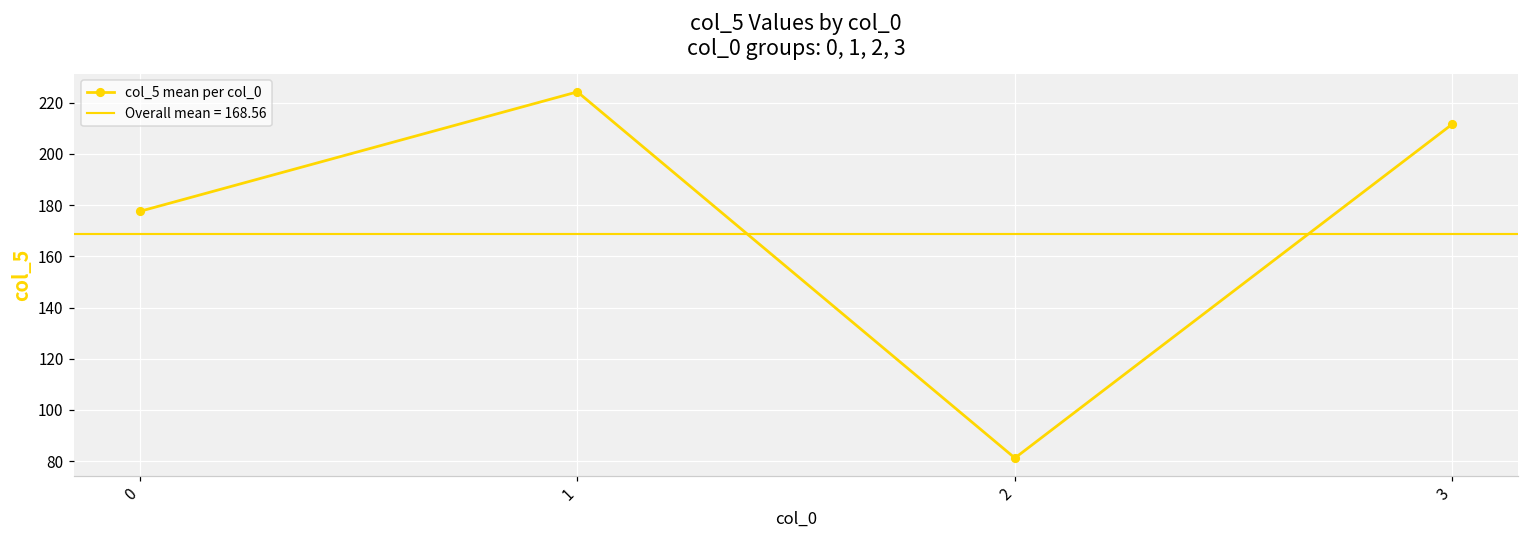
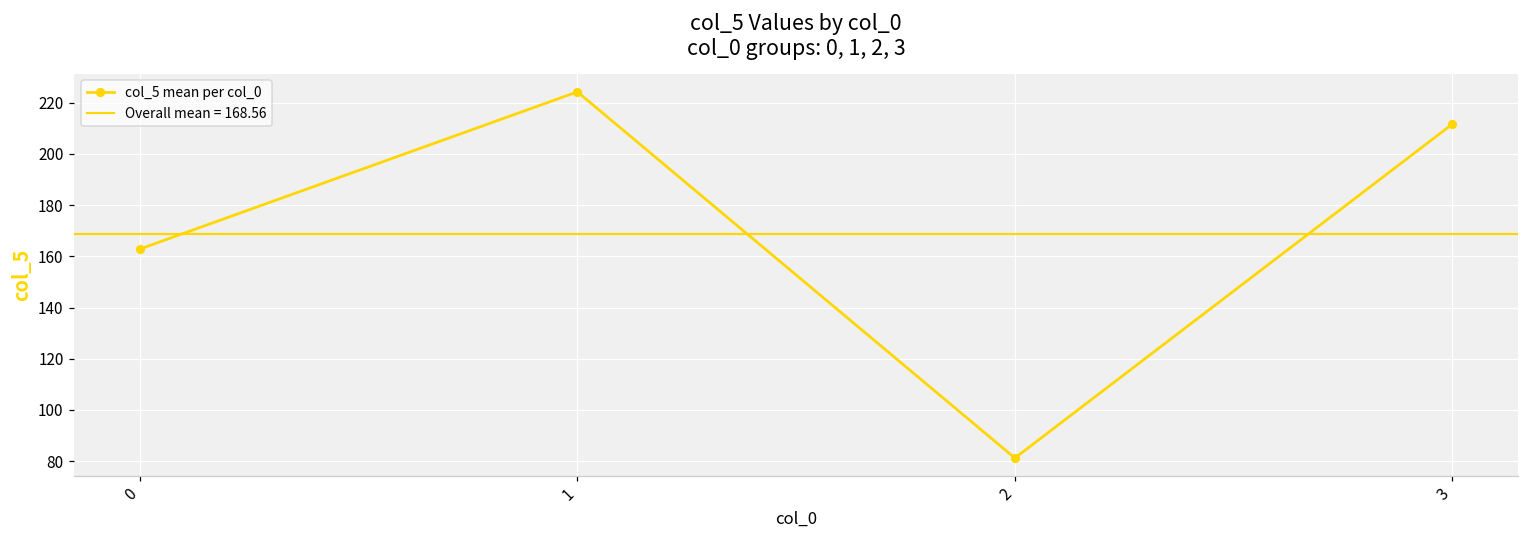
  {
-   "0": 178,
+   "0": 163,
    "1": 224,
    "2": 81,
    "3": 212
  }
